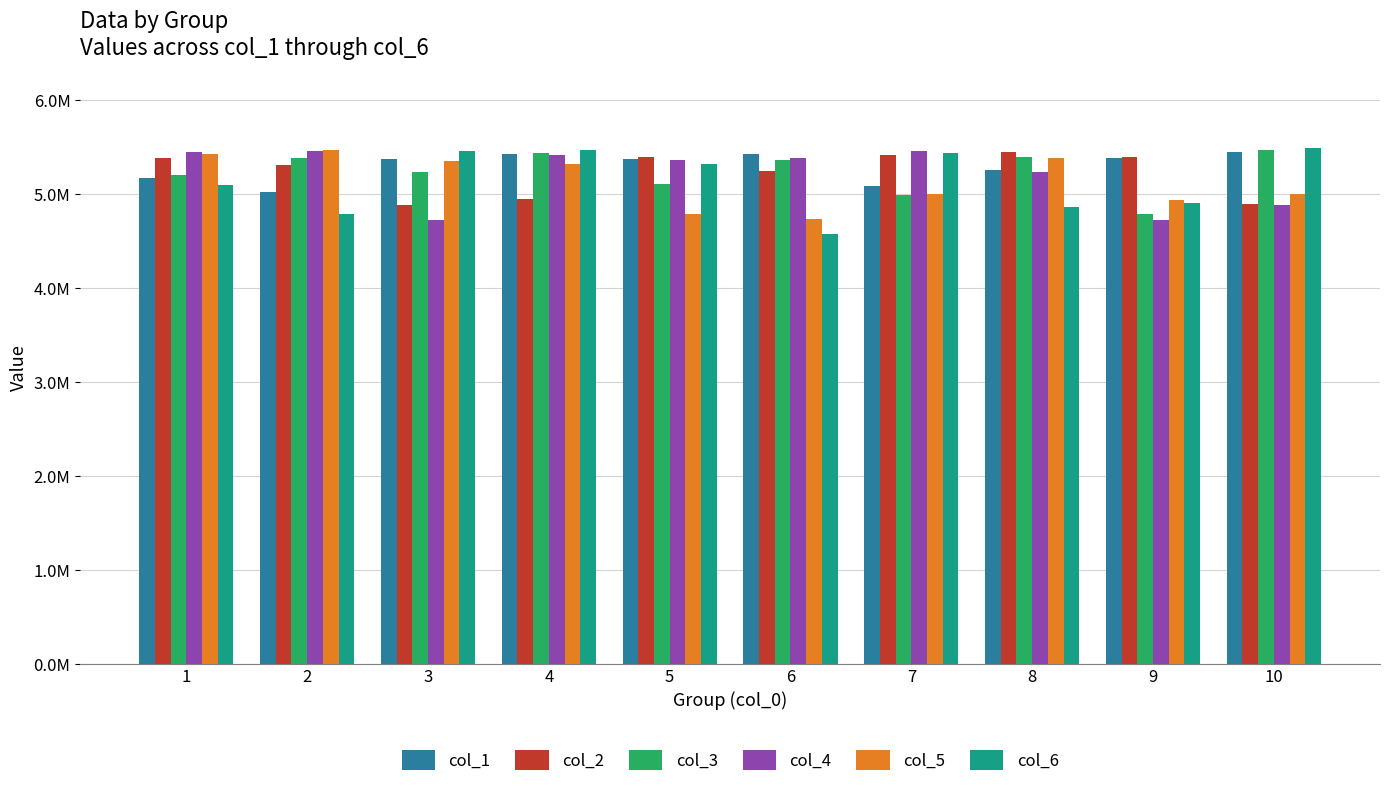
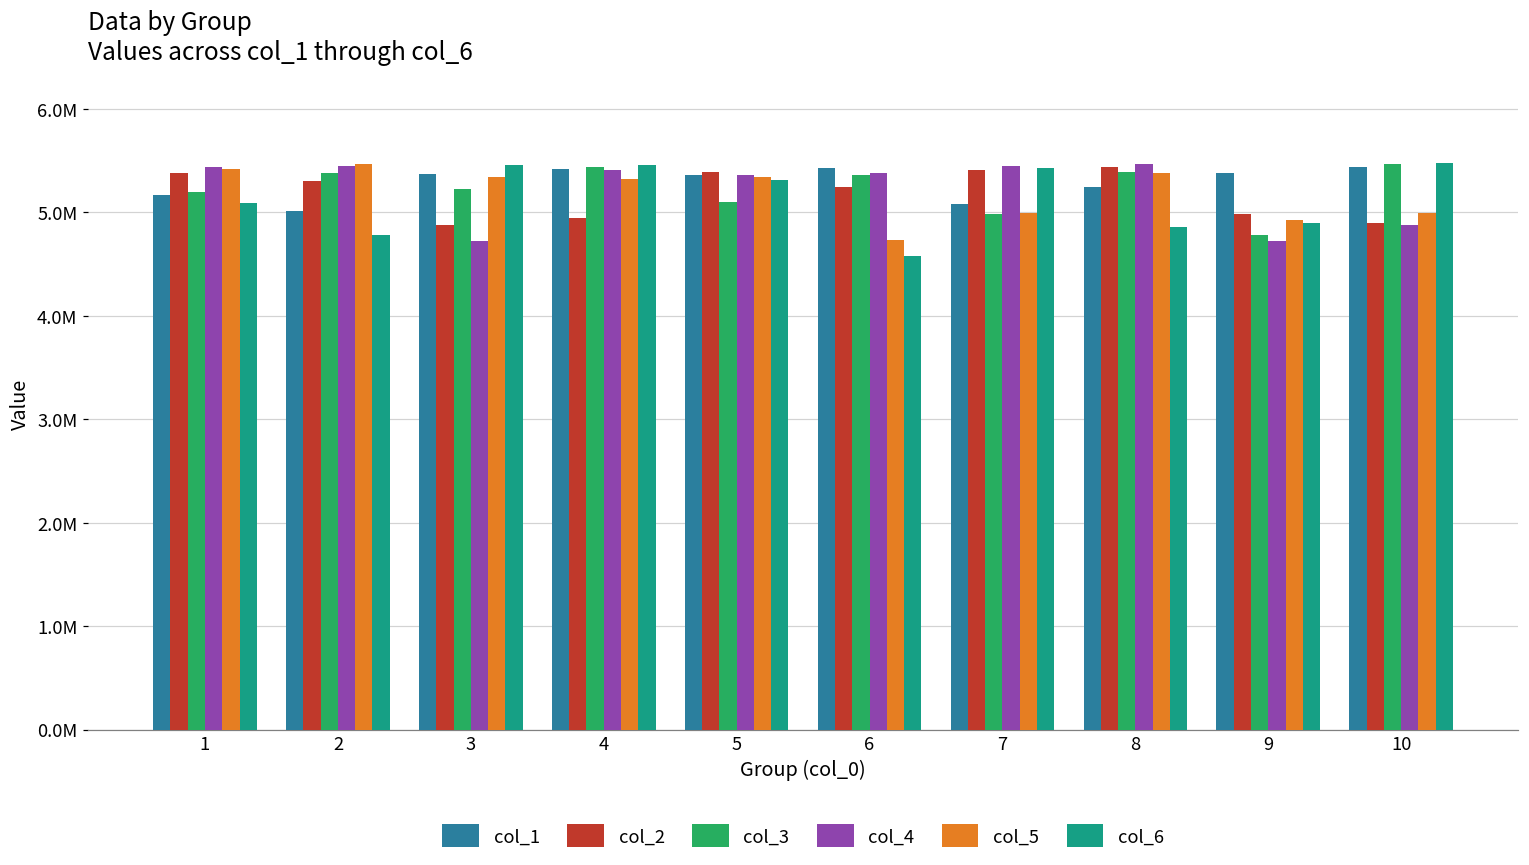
  {
    "col_2": {
      "1": 5400000,
      "2": 5300000,
      "3": 4900000,
      "4": 4900000,
      "5": 5400000,
      "6": 5200000,
      "7": 5400000,
      "8": 5400000,
-     "9": 5400000,
+     "9": 5000000,
      "10": 4900000
    },
    "col_4": {
      "1": 5400000,
      "2": 5500000,
      "3": 4700000,
      "4": 5400000,
      "5": 5400000,
      "6": 5400000,
      "7": 5500000,
-     "8": 5200000,
+     "8": 5500000,
      "9": 4700000,
      "10": 4900000
    },
    "col_5": {
      "1": 5400000,
      "2": 5500000,
      "3": 5300000,
      "4": 5300000,
-     "5": 4800000,
+     "5": 5300000,
      "6": 4700000,
      "7": 5000000,
      "8": 5400000,
      "9": 4900000,
      "10": 5000000
    }
  }
